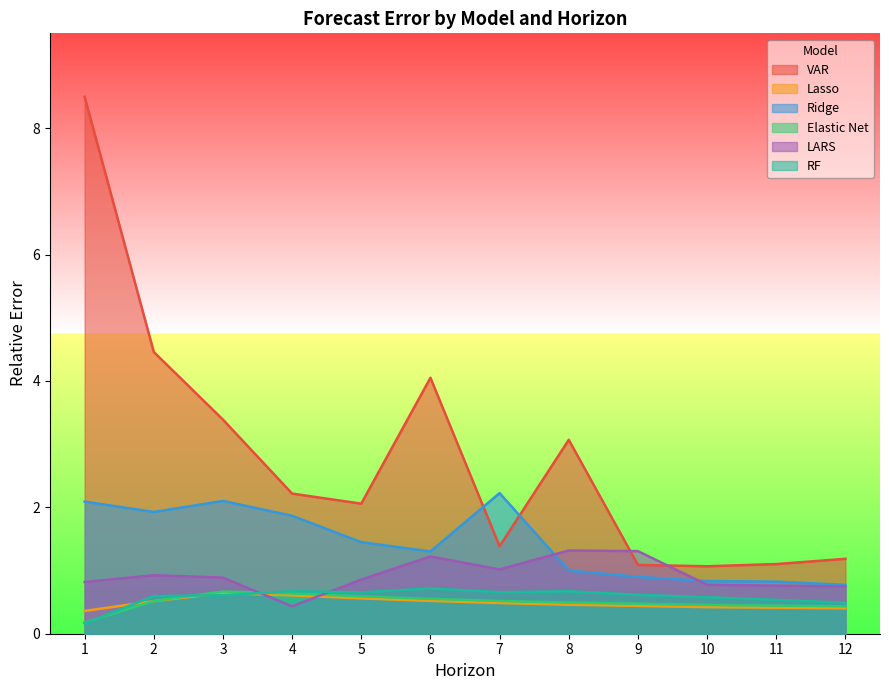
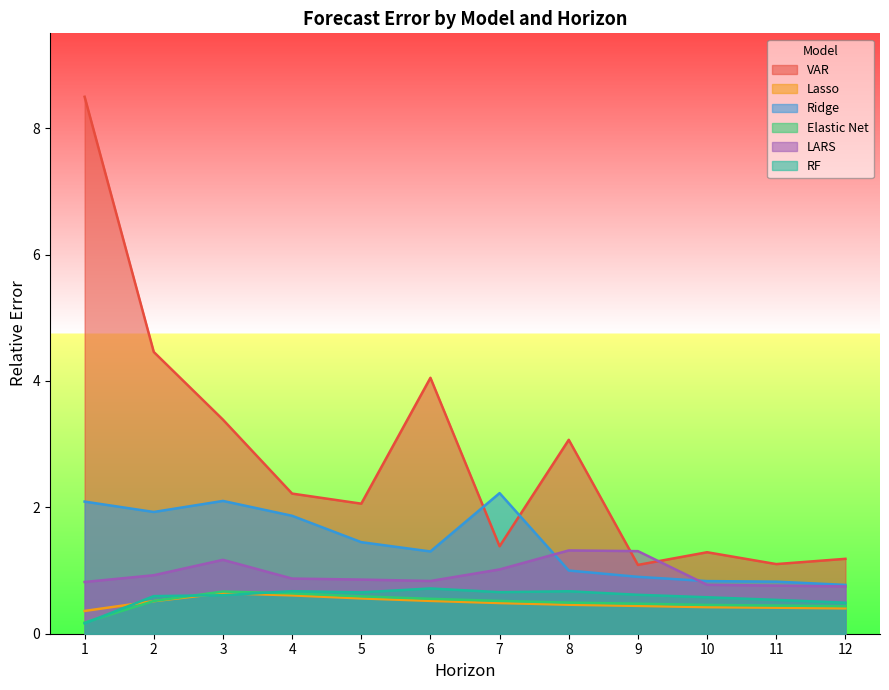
  {
    "VAR": {
      "1": 8.5,
      "2": 4.5,
      "3": 3.4,
      "4": 2.2,
      "5": 2.1,
      "6": 4.0,
      "7": 1.4,
      "8": 3.1,
      "9": 1.1,
-     "10": 1.1,
+     "10": 1.3,
      "11": 1.1,
      "12": 1.2
    },
    "Lasso": {
      "1": 0.4
    },
    "Ridge": {
      "1": 2.1,
      "2": 1.9,
      "3": 2.1,
      "4": 1.9,
      "5": 1.4,
      "6": 1.3,
      "7": 2.2,
      "8": 1.0,
      "9": 0.9,
      "10": 0.8,
      "11": 0.8
    },
    "LARS": {
      "1": 0.8,
      "2": 0.9,
-     "3": 0.9,
-     "4": 0.4,
+     "3": 1.2,
+     "4": 0.9,
      "5": 0.9,
-     "6": 1.2,
+     "6": 0.8,
      "7": 1.0,
      "8": 1.3,
      "9": 1.3,
      "10": 0.8,
      "11": 0.8
    }
  }
